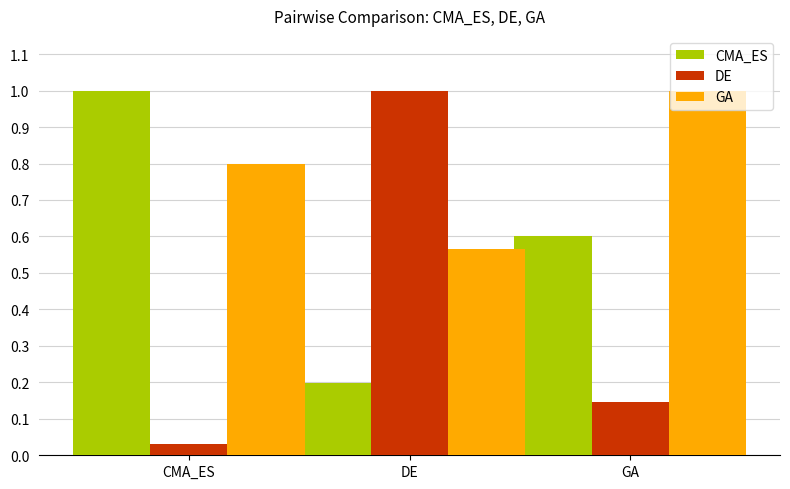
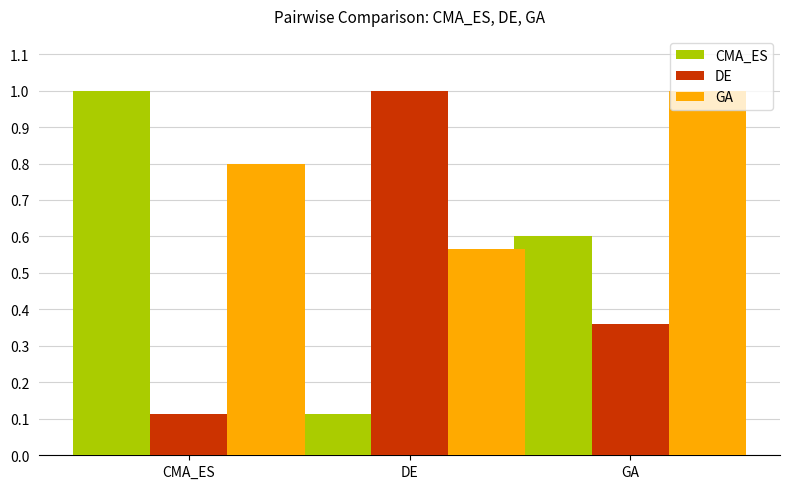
  {
    "CMA_ES": {
      "CMA_ES": 1.00,
-     "DE": 0.20,
+     "DE": 0.11,
      "GA": 0.60
    },
    "DE": {
-     "CMA_ES": 0.03,
+     "CMA_ES": 0.11,
      "DE": 1.00,
-     "GA": 0.15
+     "GA": 0.36
    },
    "GA": {
      "CMA_ES": 0.80,
      "DE": 0.56
    }
  }
